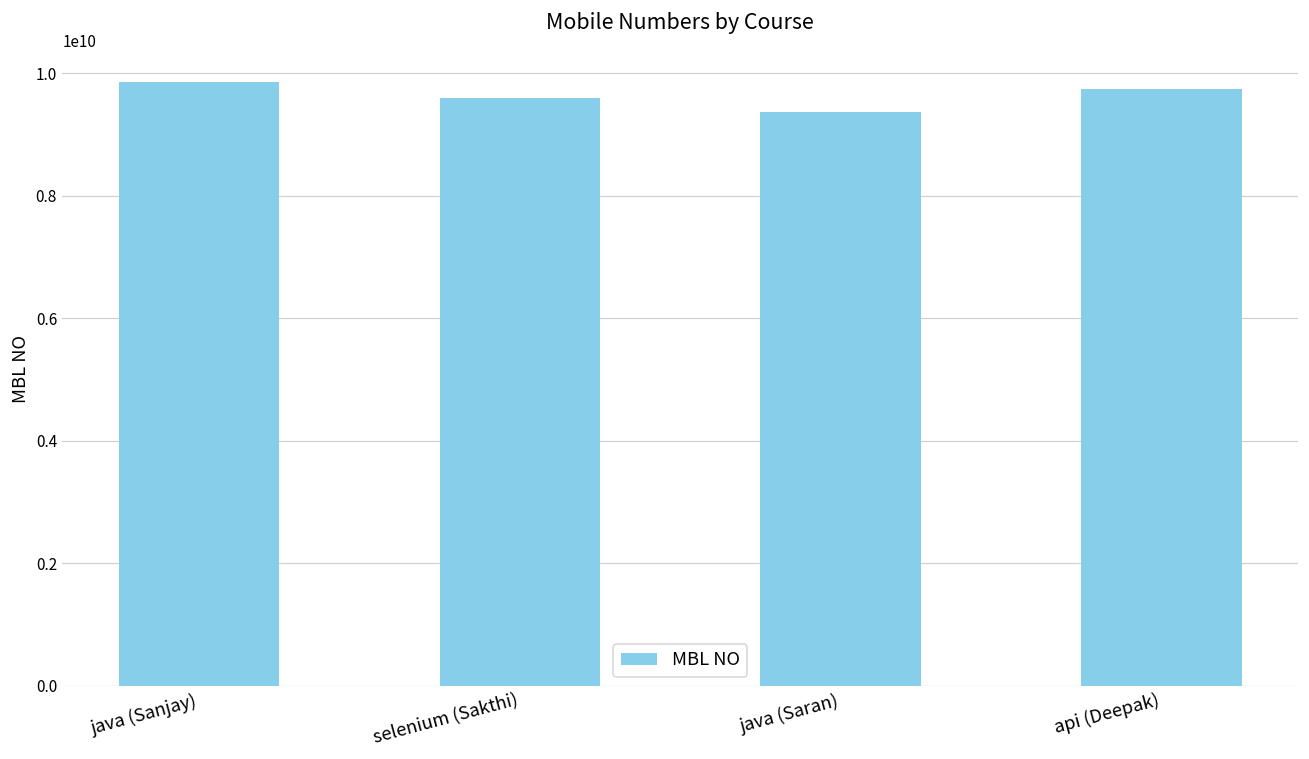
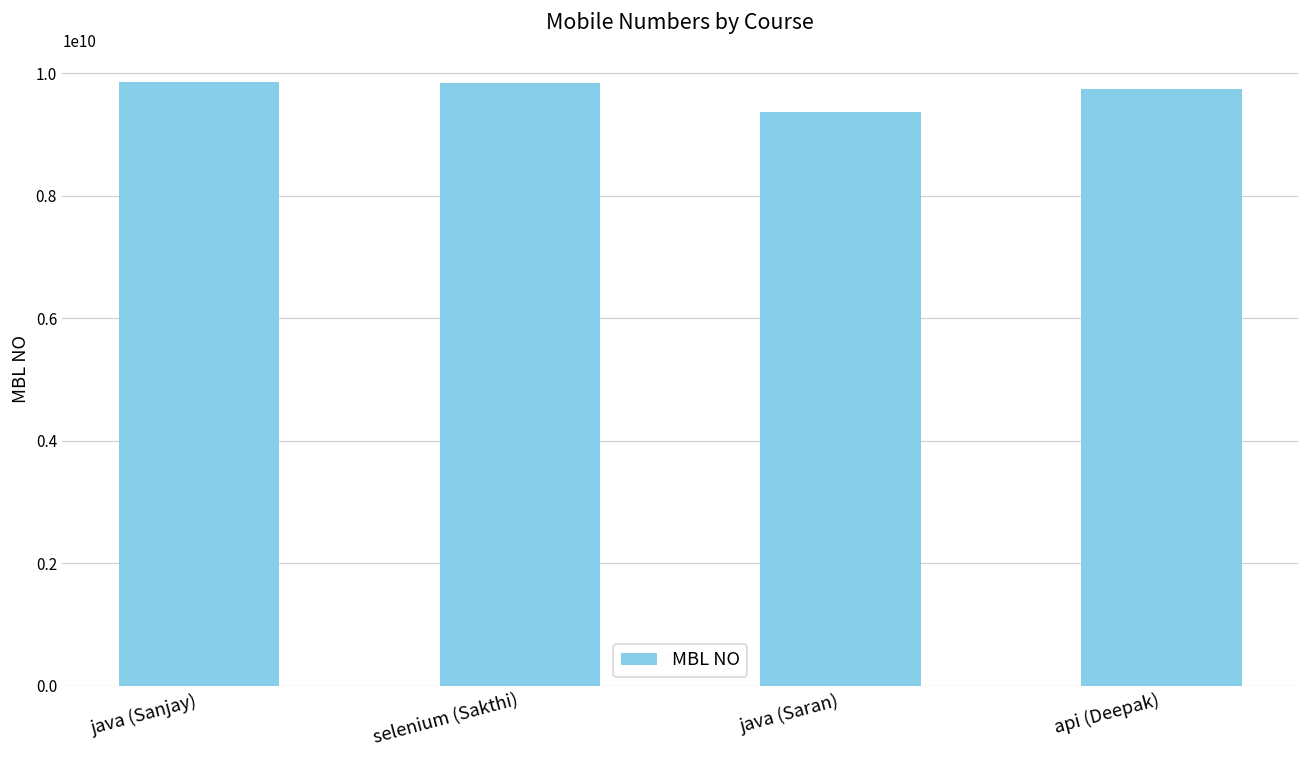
  {
    "java (Sanjay)": 9900000000,
-   "selenium (Sakthi)": 9600000000,
+   "selenium (Sakthi)": 9800000000,
    "java (Saran)": 9400000000,
    "api (Deepak)": 9700000000
  }
